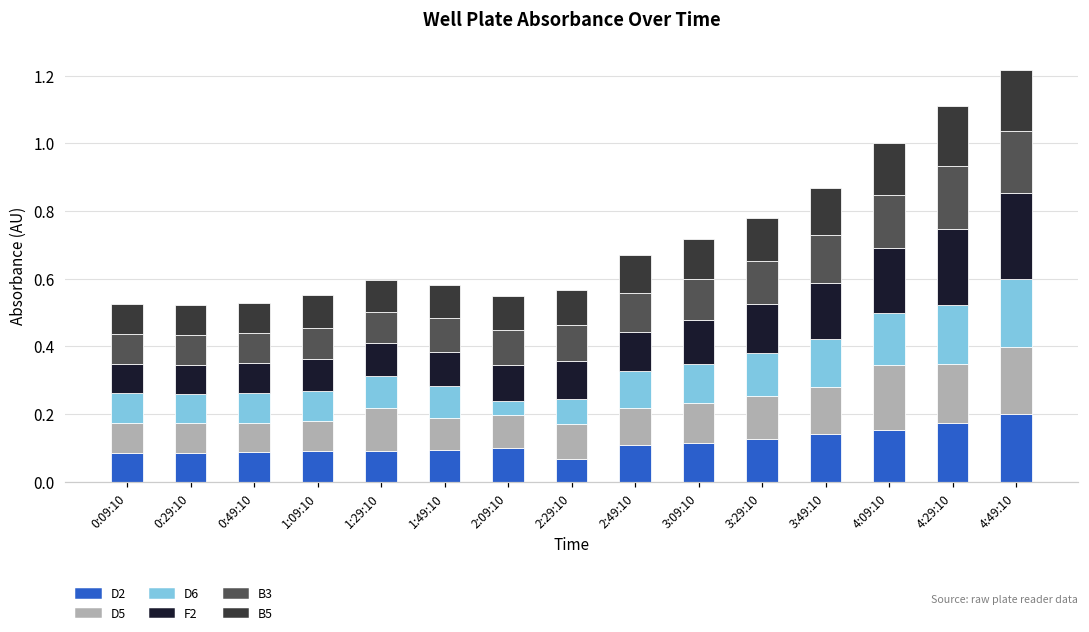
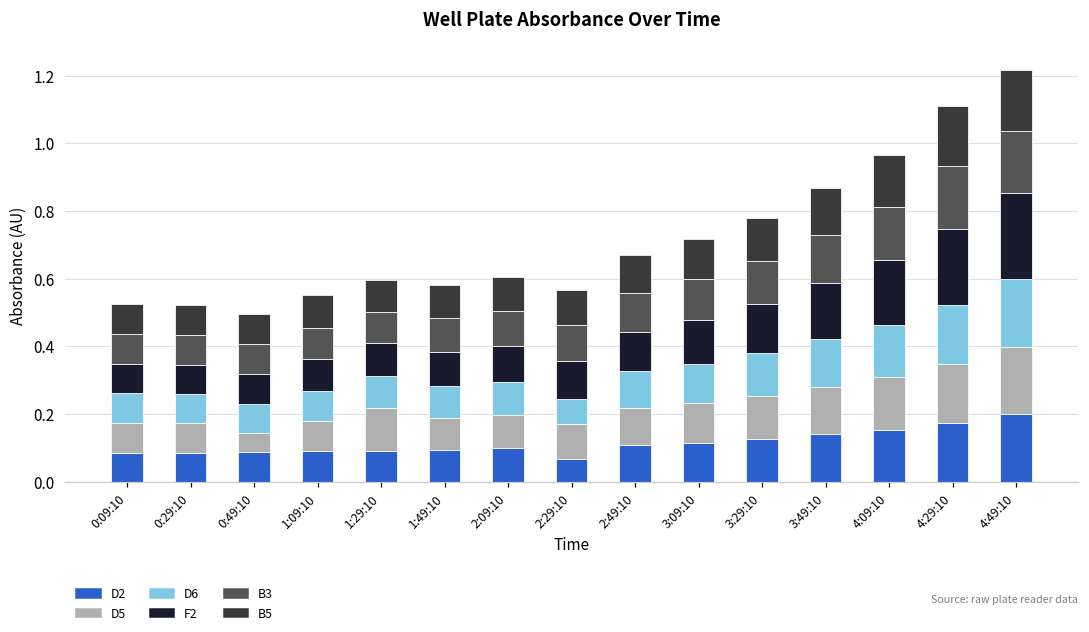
  {
    "D2": {
      "0:09:10": 0.09,
      "0:29:10": 0.09,
      "0:49:10": 0.09,
      "1:09:10": 0.09,
      "1:29:10": 0.09,
      "1:49:10": 0.09,
      "2:09:10": 0.10,
      "2:29:10": 0.07,
      "2:49:10": 0.11,
      "3:09:10": 0.12,
      "3:29:10": 0.13,
      "3:49:10": 0.14,
      "4:09:10": 0.15,
      "4:29:10": 0.17,
      "4:49:10": 0.20
    },
    "D5": {
      "0:09:10": 0.09,
      "0:29:10": 0.09,
-     "0:49:10": 0.09,
+     "0:49:10": 0.06,
      "1:09:10": 0.09,
      "1:29:10": 0.13,
      "1:49:10": 0.09,
      "2:09:10": 0.10,
      "2:29:10": 0.10,
      "2:49:10": 0.11,
      "3:09:10": 0.12,
      "3:29:10": 0.13,
      "3:49:10": 0.14,
-     "4:09:10": 0.19,
+     "4:09:10": 0.16,
      "4:29:10": 0.18,
      "4:49:10": 0.20
    },
    "D6": {
      "0:09:10": 0.09,
      "0:29:10": 0.09,
      "0:49:10": 0.09,
      "1:09:10": 0.09,
      "1:29:10": 0.09,
      "1:49:10": 0.09,
-     "2:09:10": 0.04,
+     "2:09:10": 0.10,
      "2:29:10": 0.08,
      "2:49:10": 0.11,
      "3:09:10": 0.12,
      "3:29:10": 0.13,
      "3:49:10": 0.14,
      "4:09:10": 0.15,
      "4:29:10": 0.18,
      "4:49:10": 0.20
    }
  }
